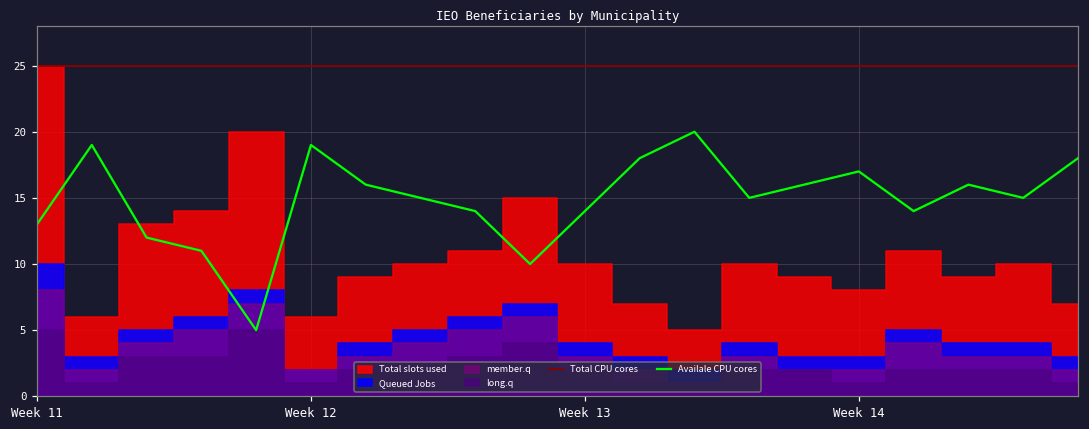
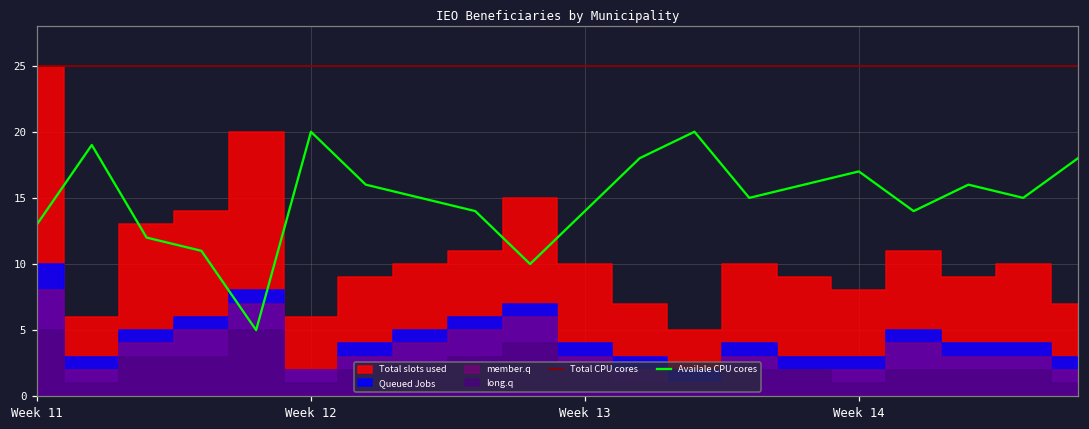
  {
    "Total CPU cores": {
      "Week 12": 25,
      "Week 13": 25,
      "Week 14": 25
    },
    "Availale CPU cores": {
      "Week 11": 13,
-     "Week 12": 19,
+     "Week 12": 20,
      "Week 13": 14,
      "Week 14": 17
    }
  }
